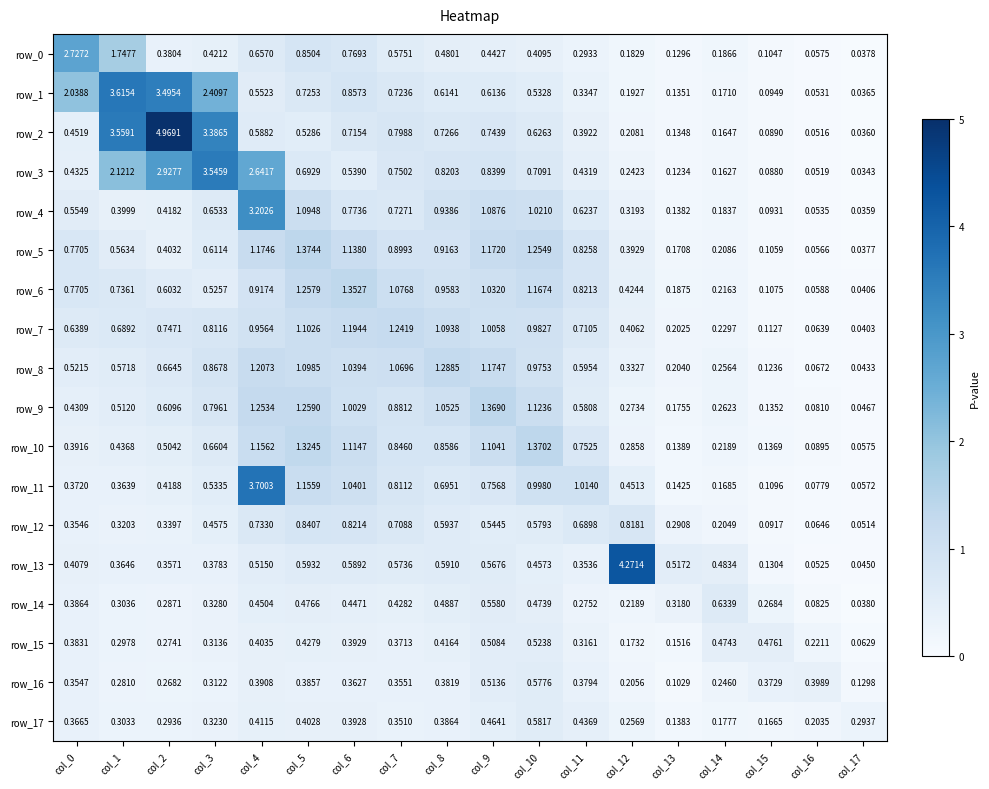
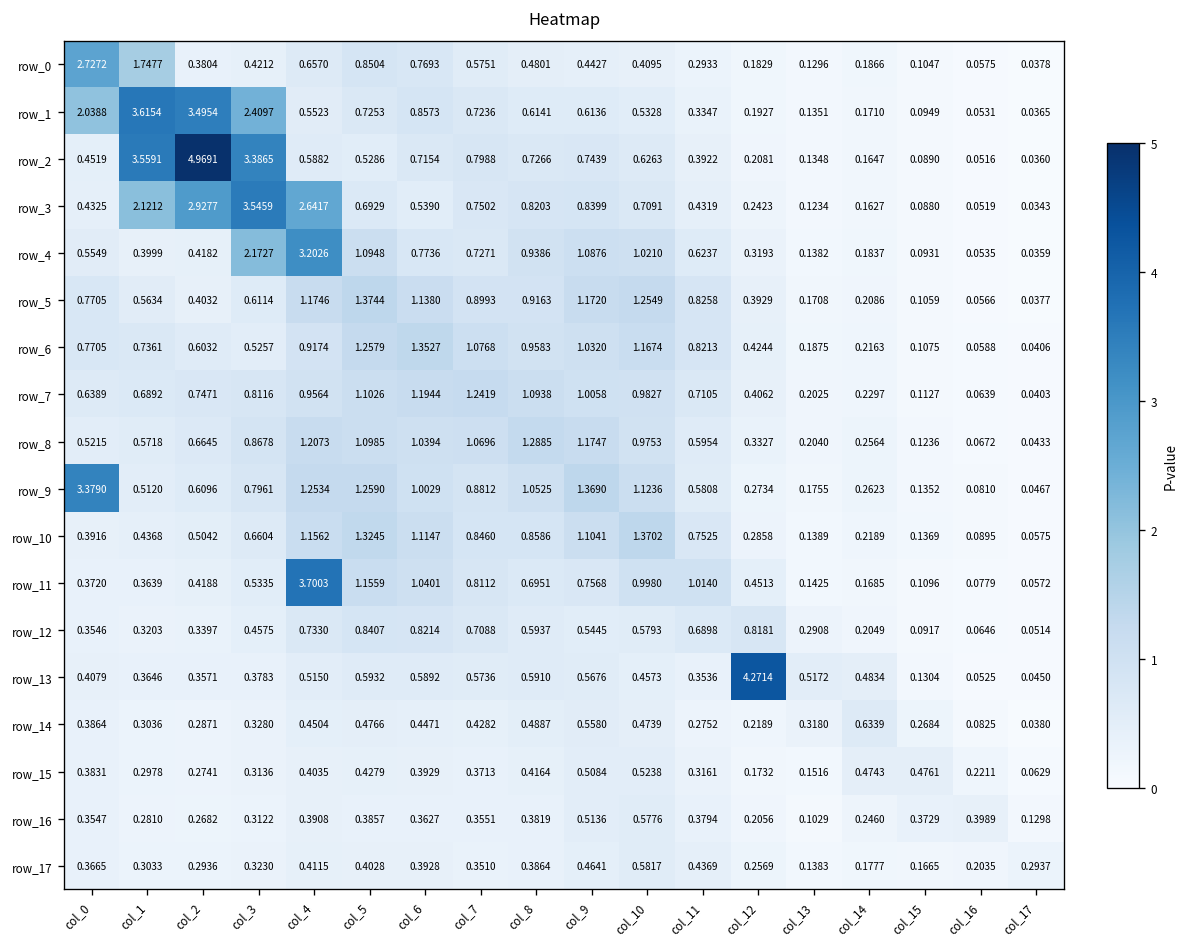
  {
    "row_4": {
      "col_0": 0.5549,
      "col_1": 0.3999,
      "col_2": 0.4182,
-     "col_3": 0.6533,
+     "col_3": 2.1727,
      "col_4": 3.2026,
      "col_5": 1.0948,
      "col_6": 0.7736,
      "col_7": 0.7271,
      "col_8": 0.9386,
      "col_9": 1.0876,
      "col_10": 1.0210,
      "col_11": 0.6237,
      "col_12": 0.3193,
      "col_13": 0.1382,
      "col_14": 0.1837,
      "col_15": 0.0931,
      "col_16": 0.0535,
      "col_17": 0.0359
    },
    "row_9": {
-     "col_0": 0.4309,
+     "col_0": 3.3790,
      "col_1": 0.5120,
      "col_2": 0.6096,
      "col_3": 0.7961,
      "col_4": 1.2534,
      "col_5": 1.2590,
      "col_6": 1.0029,
      "col_7": 0.8812,
      "col_8": 1.0525,
      "col_9": 1.3690,
      "col_10": 1.1236,
      "col_11": 0.5808,
      "col_12": 0.2734,
      "col_13": 0.1755,
      "col_14": 0.2623,
      "col_15": 0.1352,
      "col_16": 0.0810,
      "col_17": 0.0467
    }
  }
